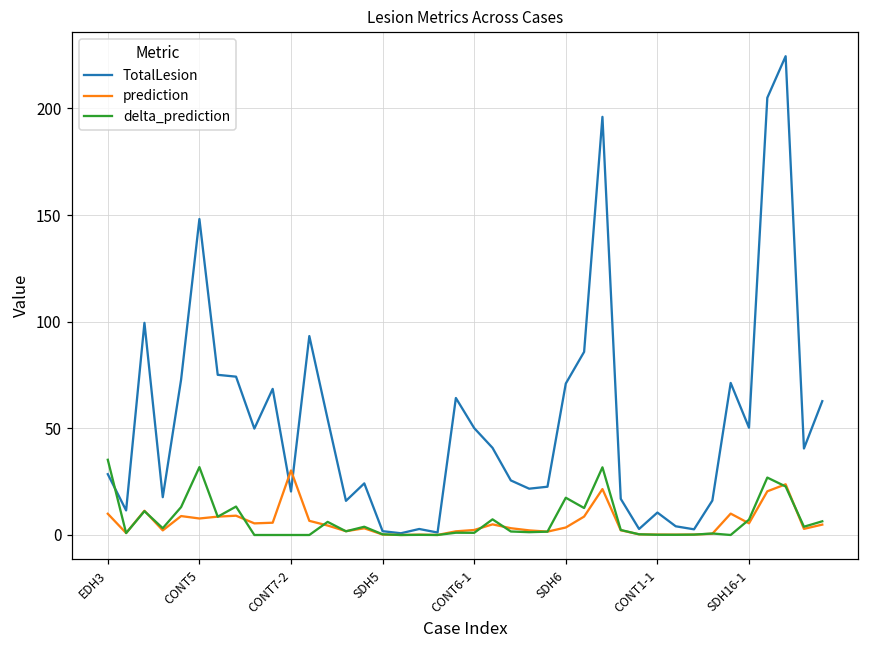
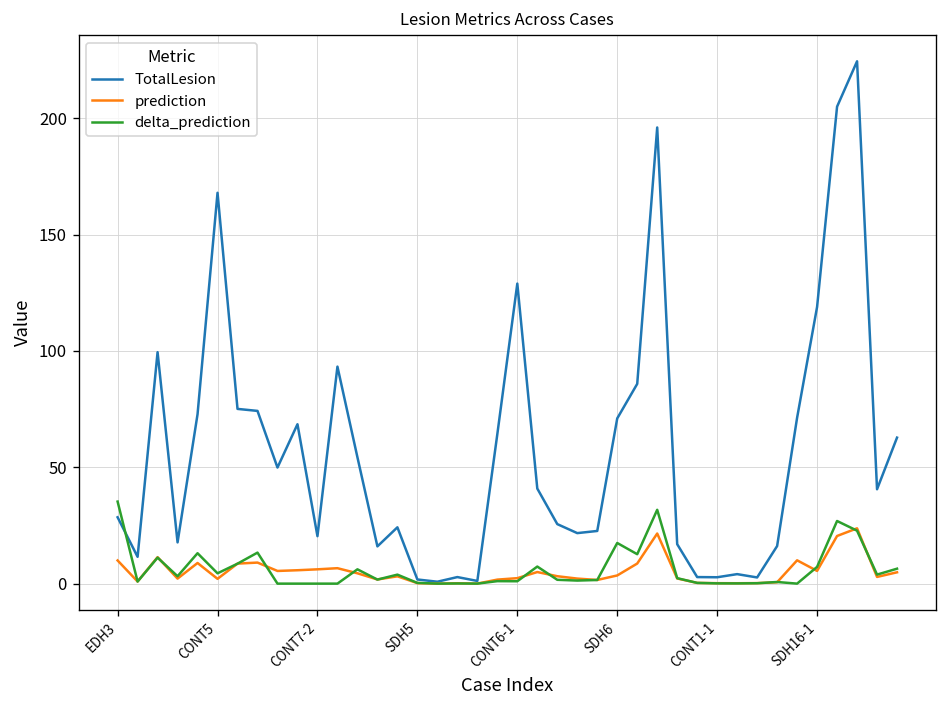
  {
    "TotalLesion": {
      "EDH3": 29,
-     "CONT5": 148,
+     "CONT5": 168,
      "CONT7-2": 20,
      "SDH5": 2,
-     "CONT6-1": 50,
+     "CONT6-1": 129,
      "SDH6": 71,
-     "CONT1-1": 11,
-     "SDH16-1": 50
+     "CONT1-1": 3,
+     "SDH16-1": 119
    },
    "prediction": {
      "EDH3": 10,
-     "CONT5": 8,
-     "CONT7-2": 30,
+     "CONT5": 2,
+     "CONT7-2": 6,
      "CONT6-1": 2,
      "SDH6": 4,
      "SDH16-1": 5
    },
    "delta_prediction": {
      "EDH3": 35,
-     "CONT5": 32,
+     "CONT5": 4,
      "CONT7-2": 0,
      "CONT6-1": 1,
      "SDH6": 17,
      "SDH16-1": 7
    }
  }
